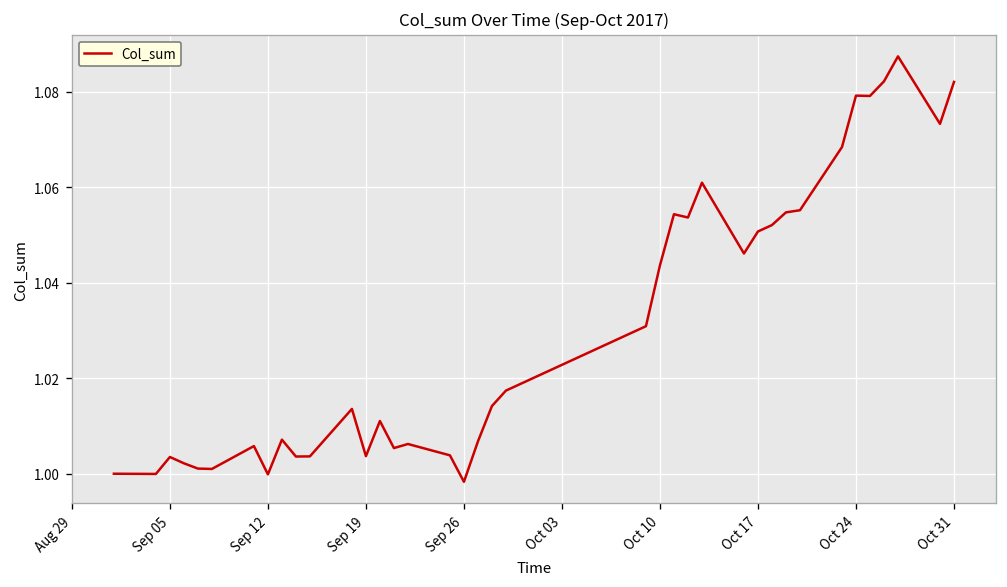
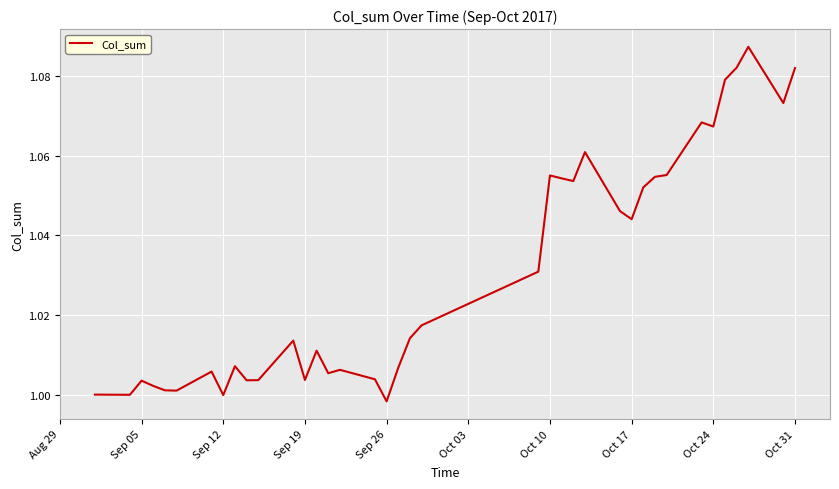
  {
    "Sep 05": 1.004,
    "Sep 12": 1.000,
    "Sep 19": 1.004,
    "Sep 26": 0.998,
-   "Oct 10": 1.044,
-   "Oct 17": 1.051,
-   "Oct 24": 1.079,
+   "Oct 10": 1.055,
+   "Oct 17": 1.044,
+   "Oct 24": 1.067,
    "Oct 31": 1.082
  }
